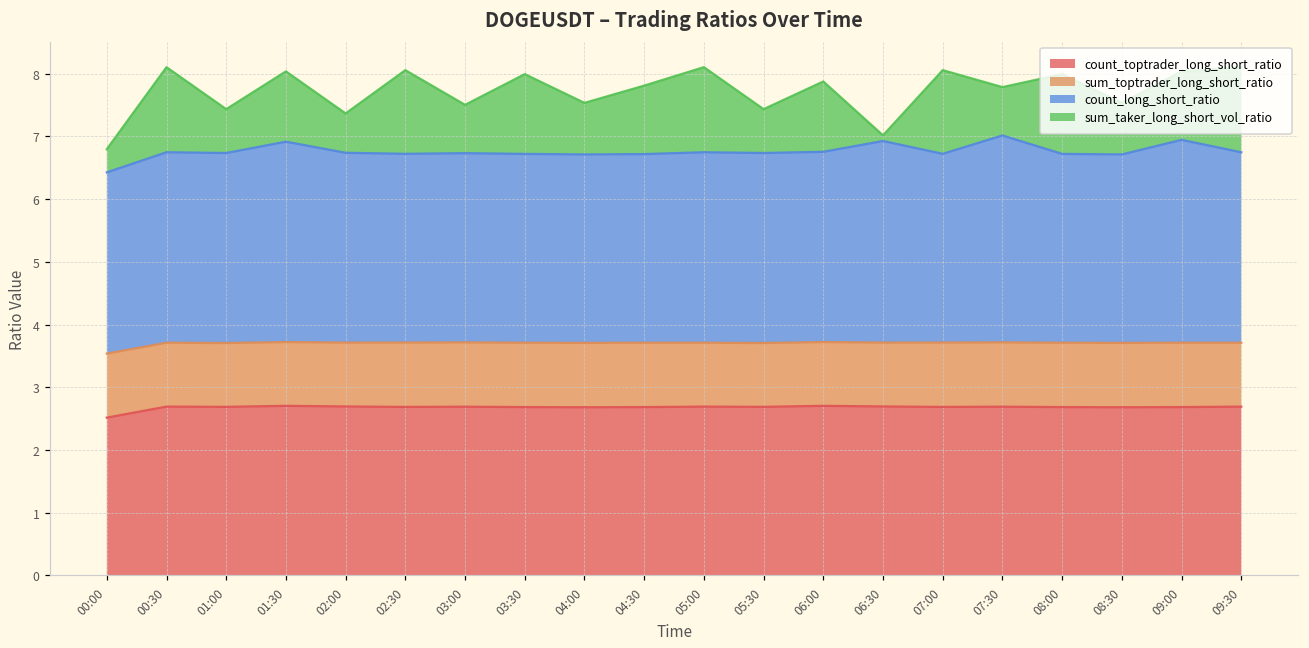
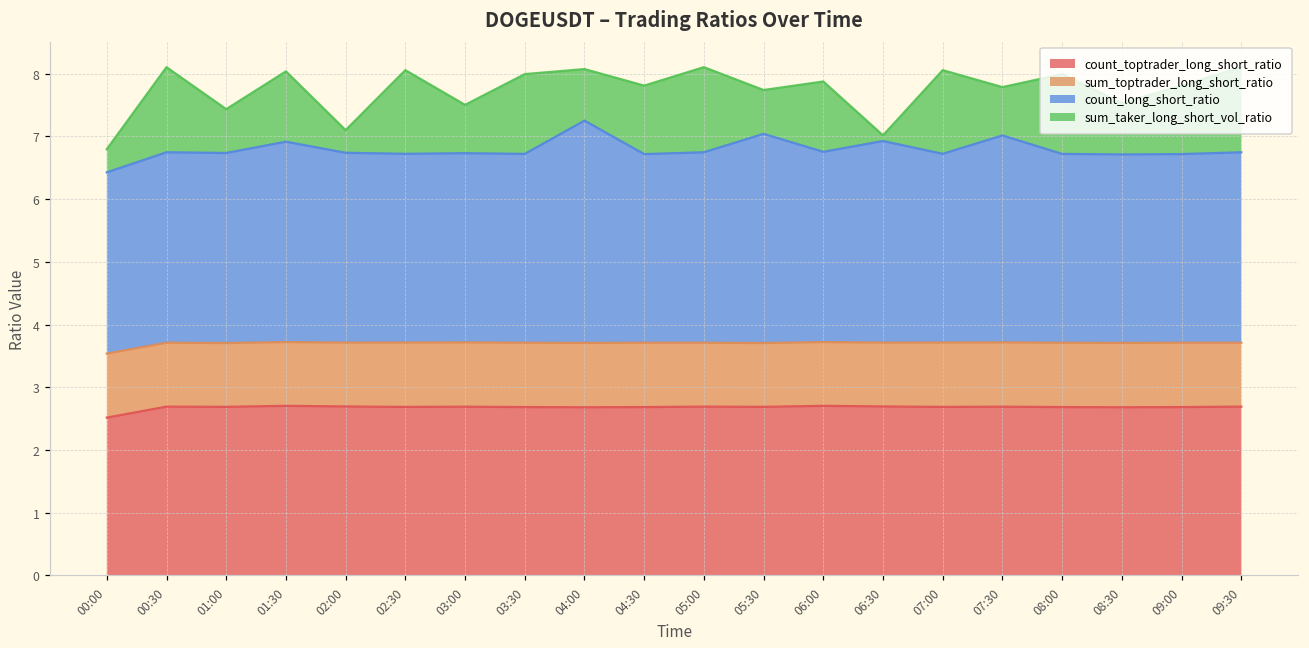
  {
    "count_long_short_ratio": {
      "00:00": 2.9,
      "00:30": 3.0,
      "01:00": 3.0,
      "01:30": 3.2,
      "02:00": 3.0,
      "02:30": 3.0,
      "03:00": 3.0,
      "03:30": 3.0,
-     "04:00": 3.0,
+     "04:00": 3.5,
      "04:30": 3.0,
      "05:00": 3.0,
-     "05:30": 3.0,
+     "05:30": 3.3,
      "06:00": 3.0,
      "06:30": 3.2,
      "07:00": 3.0,
      "07:30": 3.3,
      "08:00": 3.0,
      "08:30": 3.0,
-     "09:00": 3.2,
+     "09:00": 3.0,
      "09:30": 3.0
    },
    "sum_taker_long_short_vol_ratio": {
      "00:00": 0.4,
      "00:30": 1.4,
      "01:00": 0.7,
      "01:30": 1.1,
-     "02:00": 0.6,
+     "02:00": 0.4,
      "02:30": 1.3,
      "03:00": 0.8,
      "03:30": 1.3,
      "04:00": 0.8,
      "04:30": 1.1,
      "05:00": 1.4,
      "05:30": 0.7,
      "06:00": 1.1,
      "06:30": 0.1,
      "07:00": 1.3,
      "07:30": 0.8
    }
  }
